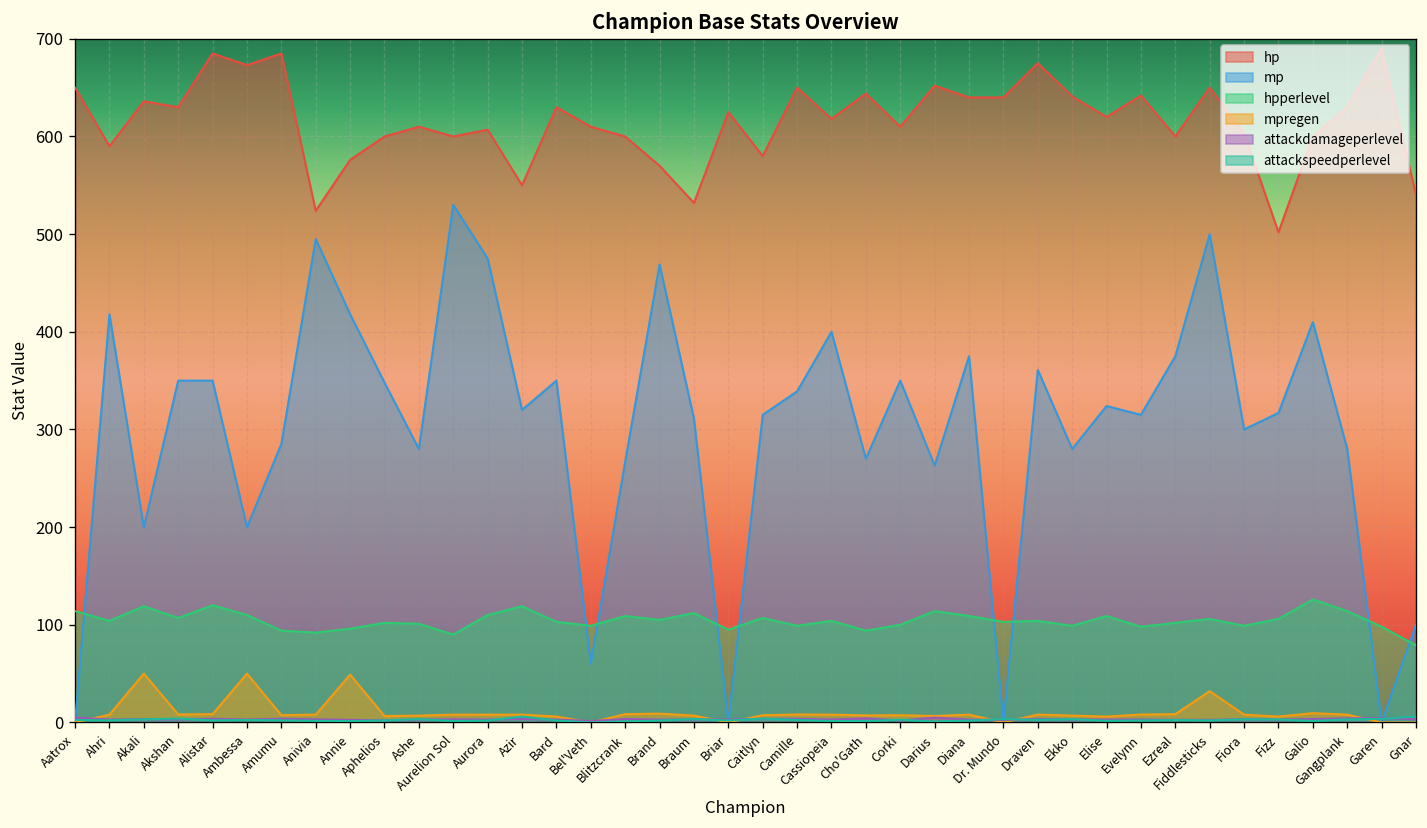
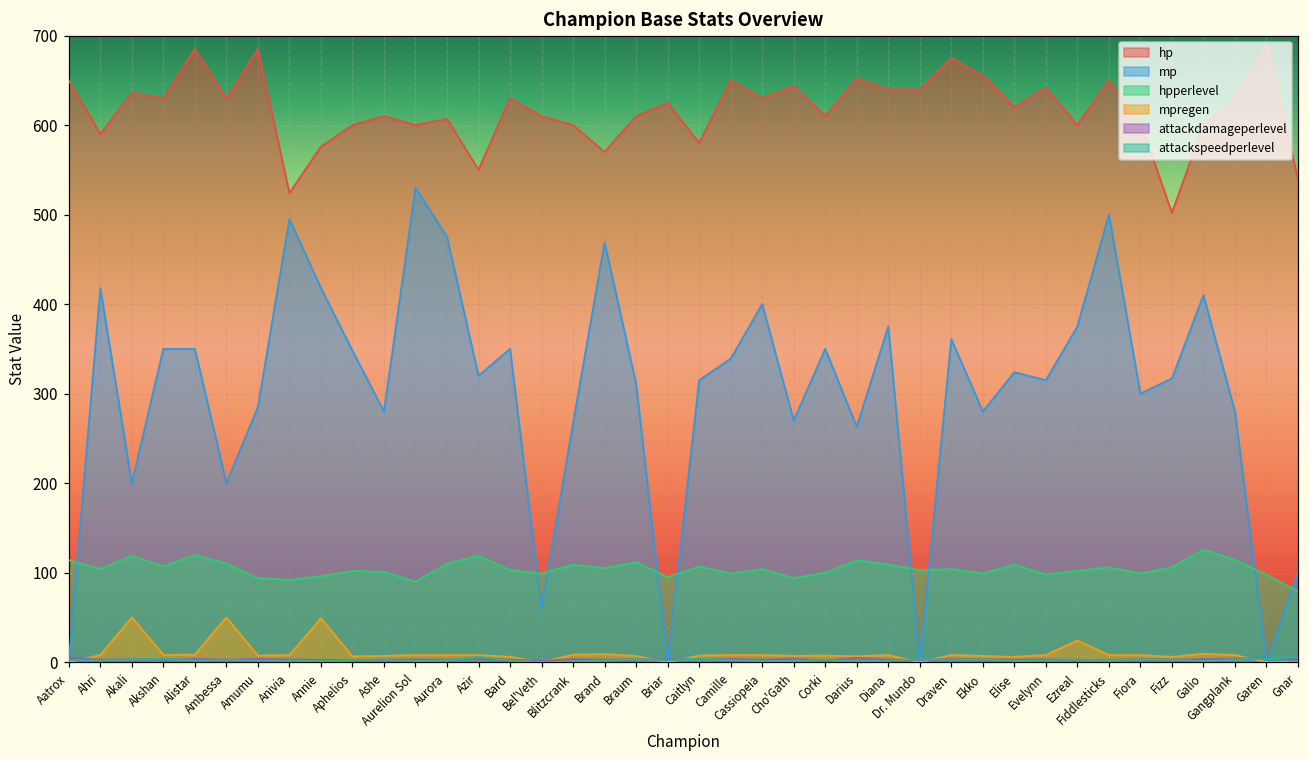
  {
    "hp": {
      "Aatrox": 650,
      "Ahri": 590,
      "Akali": 640,
      "Akshan": 630,
      "Alistar": 690,
-     "Ambessa": 670,
+     "Ambessa": 630,
      "Amumu": 690,
      "Anivia": 520,
      "Annie": 580,
      "Aphelios": 600,
      "Ashe": 610,
      "Aurelion Sol": 600,
      "Aurora": 610,
      "Azir": 550,
      "Bard": 630,
      "Bel'Veth": 610,
      "Blitzcrank": 600,
      "Brand": 570,
-     "Braum": 530,
+     "Braum": 610,
      "Briar": 630,
      "Caitlyn": 580,
      "Camille": 650,
-     "Cassiopeia": 620,
+     "Cassiopeia": 630,
      "Cho'Gath": 640,
      "Corki": 610,
      "Darius": 650,
      "Diana": 640,
      "Dr. Mundo": 640,
      "Draven": 680,
-     "Ekko": 640,
+     "Ekko": 660,
      "Elise": 620,
      "Evelynn": 640,
      "Ezreal": 600,
      "Fiddlesticks": 650,
      "Fizz": 500,
      "Gnar": 540
    },
    "mpregen": {
      "Ahri": 10,
      "Akali": 50,
      "Akshan": 10,
      "Alistar": 10,
      "Ambessa": 50,
      "Amumu": 10,
      "Anivia": 10,
      "Annie": 50,
      "Aphelios": 10,
      "Ashe": 10,
      "Aurelion Sol": 10,
      "Aurora": 10,
      "Blitzcrank": 10,
      "Brand": 10,
      "Braum": 10,
      "Caitlyn": 10,
      "Camille": 10,
      "Cassiopeia": 10,
      "Corki": 10,
      "Diana": 10,
      "Draven": 10,
      "Ekko": 10,
      "Evelynn": 10,
-     "Ezreal": 10,
-     "Fiddlesticks": 30,
+     "Ezreal": 20,
+     "Fiddlesticks": 10,
      "Fiora": 10,
      "Galio": 10,
      "Gangplank": 10,
      "Gnar": 0
    }
  }
